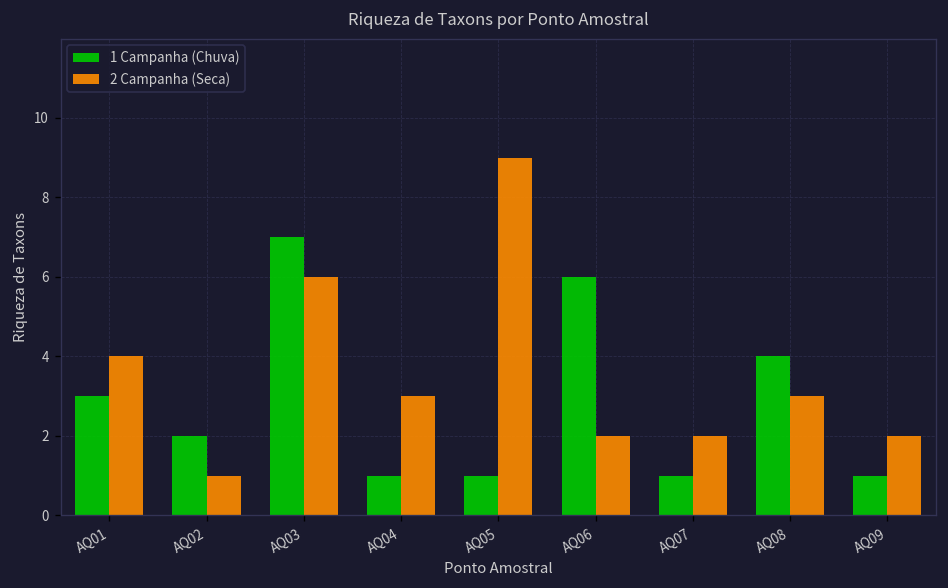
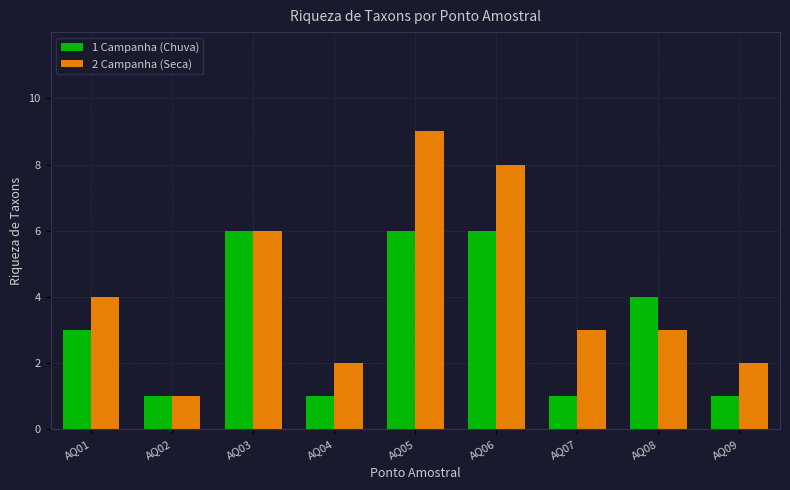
  {
    "1 Campanha (Chuva)": {
      "AQ01": 3,
-     "AQ02": 2,
-     "AQ03": 7,
+     "AQ02": 1,
+     "AQ03": 6,
      "AQ04": 1,
-     "AQ05": 1,
+     "AQ05": 6,
      "AQ06": 6,
      "AQ07": 1,
      "AQ08": 4,
      "AQ09": 1
    },
    "2 Campanha (Seca)": {
      "AQ01": 4,
      "AQ02": 1,
      "AQ03": 6,
-     "AQ04": 3,
+     "AQ04": 2,
      "AQ05": 9,
-     "AQ06": 2,
-     "AQ07": 2,
+     "AQ06": 8,
+     "AQ07": 3,
      "AQ08": 3,
      "AQ09": 2
    }
  }
